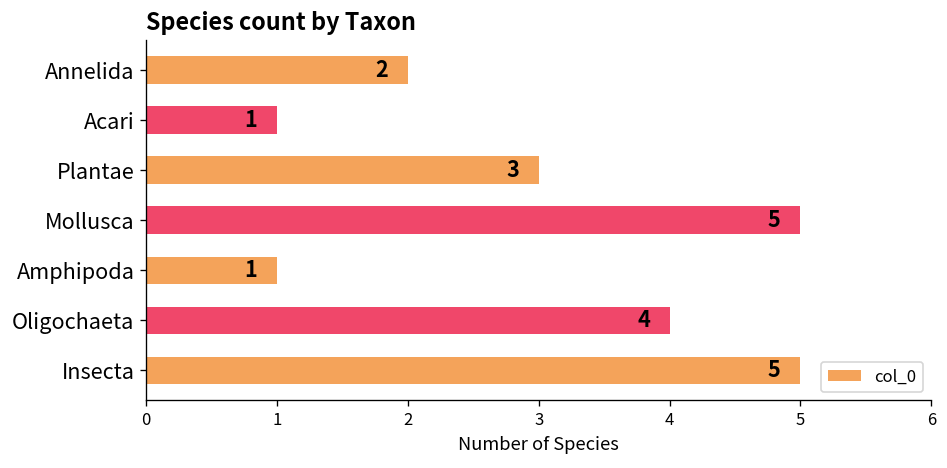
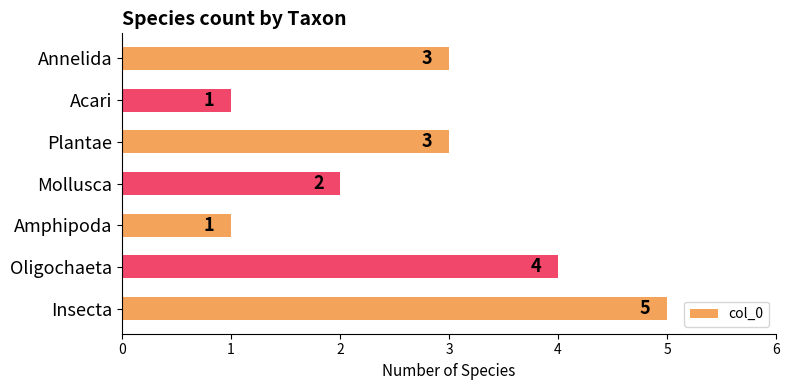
  {
-   "Annelida": 2,
+   "Annelida": 3,
    "Acari": 1,
    "Plantae": 3,
-   "Mollusca": 5,
+   "Mollusca": 2,
    "Amphipoda": 1,
    "Oligochaeta": 4,
    "Insecta": 5
  }
